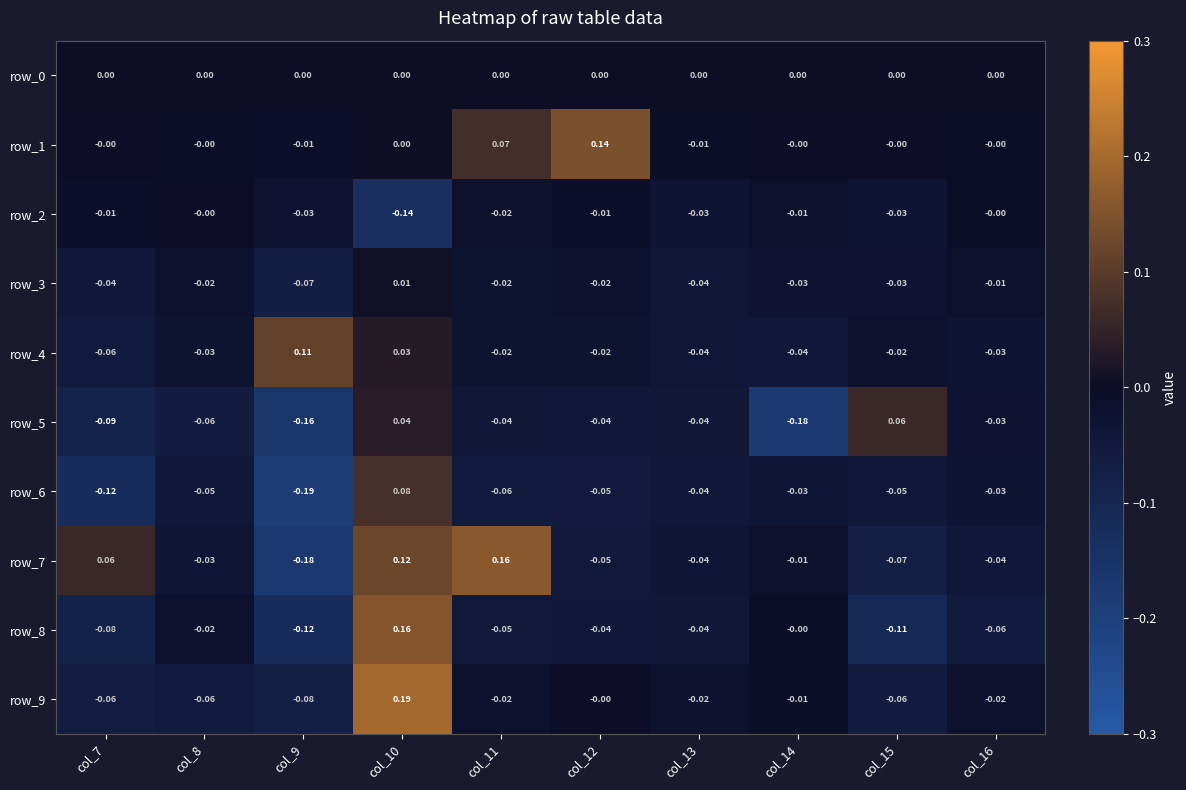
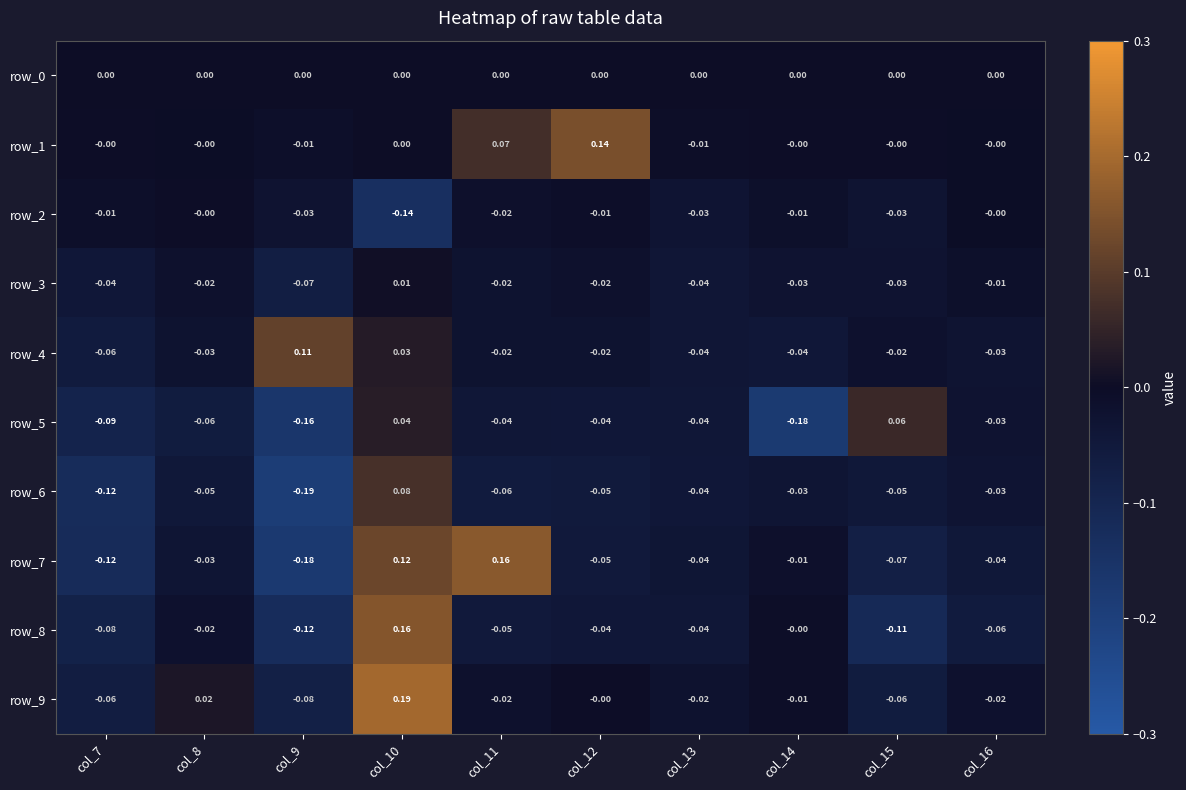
  {
    "row_0": {
      "col_7": 0.00,
      "col_8": 0.00,
      "col_9": 0.00,
      "col_10": 0.00,
      "col_11": 0.00,
      "col_12": 0.00,
      "col_13": 0.00,
      "col_14": 0.00,
      "col_15": 0.00,
      "col_16": 0.00
    },
    "row_1": {
      "col_7": -0.00,
      "col_8": -0.00,
      "col_9": -0.01,
      "col_10": 0.00,
      "col_11": 0.07,
      "col_12": 0.14,
      "col_13": -0.01,
      "col_14": -0.00,
      "col_15": -0.00,
      "col_16": -0.00
    },
    "row_2": {
      "col_7": -0.01,
      "col_8": -0.00,
      "col_9": -0.03,
      "col_10": -0.14,
      "col_11": -0.02,
      "col_12": -0.01,
      "col_13": -0.03,
      "col_14": -0.01,
      "col_15": -0.03,
      "col_16": -0.00
    },
    "row_3": {
      "col_7": -0.04,
      "col_8": -0.02,
      "col_9": -0.07,
      "col_10": 0.01,
      "col_11": -0.02,
      "col_12": -0.02,
      "col_13": -0.04,
      "col_14": -0.03,
      "col_15": -0.03,
      "col_16": -0.01
    },
    "row_4": {
      "col_7": -0.06,
      "col_8": -0.03,
      "col_9": 0.11,
      "col_10": 0.03,
      "col_11": -0.02,
      "col_12": -0.02,
      "col_13": -0.04,
      "col_14": -0.04,
      "col_15": -0.02,
      "col_16": -0.03
    },
    "row_5": {
      "col_7": -0.09,
      "col_8": -0.06,
      "col_9": -0.16,
      "col_10": 0.04,
      "col_11": -0.04,
      "col_12": -0.04,
      "col_13": -0.04,
      "col_14": -0.18,
      "col_15": 0.06,
      "col_16": -0.03
    },
    "row_6": {
      "col_7": -0.12,
      "col_8": -0.05,
      "col_9": -0.19,
      "col_10": 0.08,
      "col_11": -0.06,
      "col_12": -0.05,
      "col_13": -0.04,
      "col_14": -0.03,
      "col_15": -0.05,
      "col_16": -0.03
    },
    "row_7": {
-     "col_7": 0.06,
+     "col_7": -0.12,
      "col_8": -0.03,
      "col_9": -0.18,
      "col_10": 0.12,
      "col_11": 0.16,
      "col_12": -0.05,
      "col_13": -0.04,
      "col_14": -0.01,
      "col_15": -0.07,
      "col_16": -0.04
    },
    "row_8": {
      "col_7": -0.08,
      "col_8": -0.02,
      "col_9": -0.12,
      "col_10": 0.16,
      "col_11": -0.05,
      "col_12": -0.04,
      "col_13": -0.04,
      "col_14": -0.00,
      "col_15": -0.11,
      "col_16": -0.06
    },
    "row_9": {
      "col_7": -0.06,
-     "col_8": -0.06,
+     "col_8": 0.02,
      "col_9": -0.08,
      "col_10": 0.19,
      "col_11": -0.02,
      "col_12": -0.00,
      "col_13": -0.02,
      "col_14": -0.01,
      "col_15": -0.06,
      "col_16": -0.02
    }
  }
